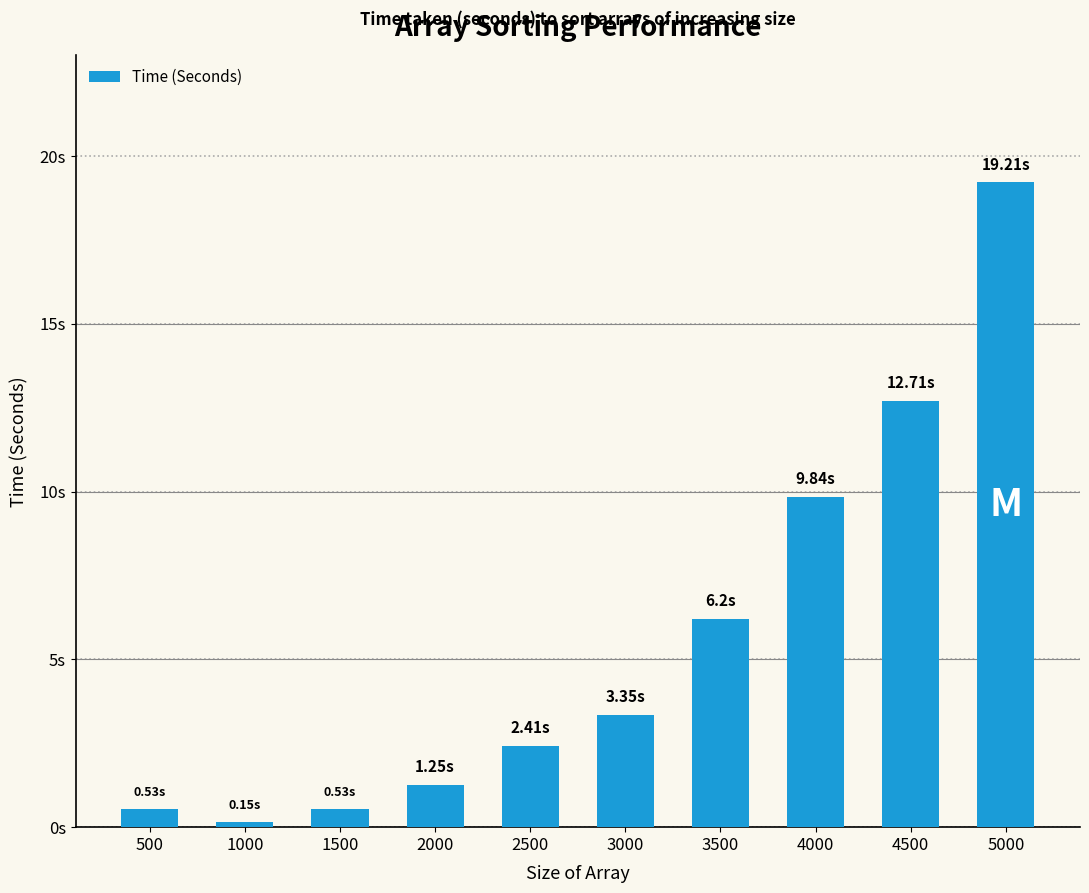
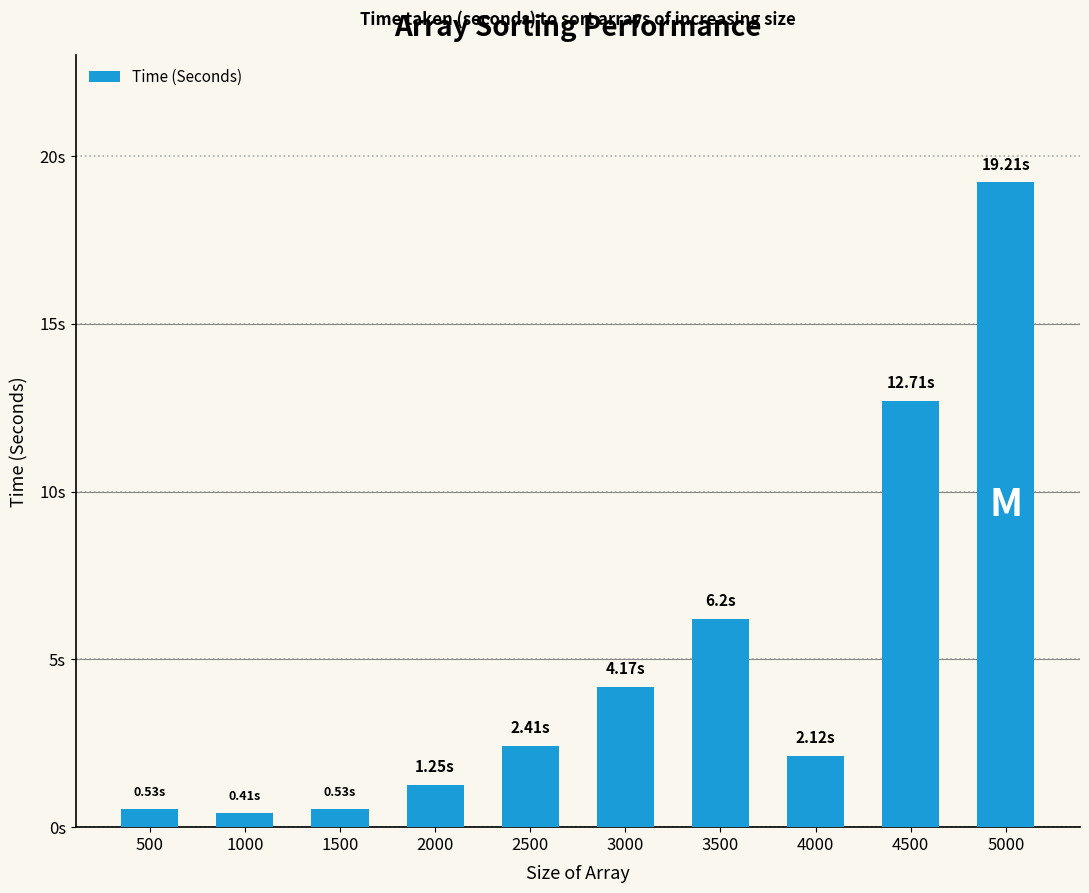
  {
    "500": "0.53s",
-   "1000": "0.15s",
+   "1000": "0.41s",
    "1500": "0.53s",
    "2000": "1.25s",
    "2500": "2.41s",
-   "3000": "3.35s",
+   "3000": "4.17s",
    "3500": "6.2s",
-   "4000": "9.84s",
+   "4000": "2.12s",
    "4500": "12.71s",
    "5000": "19.21s"
  }
